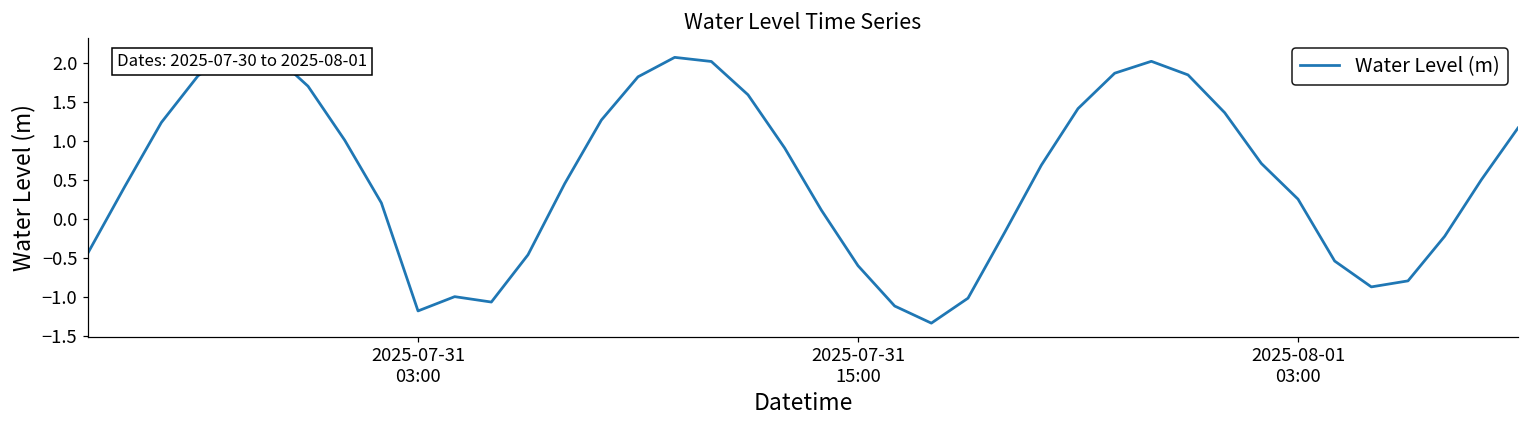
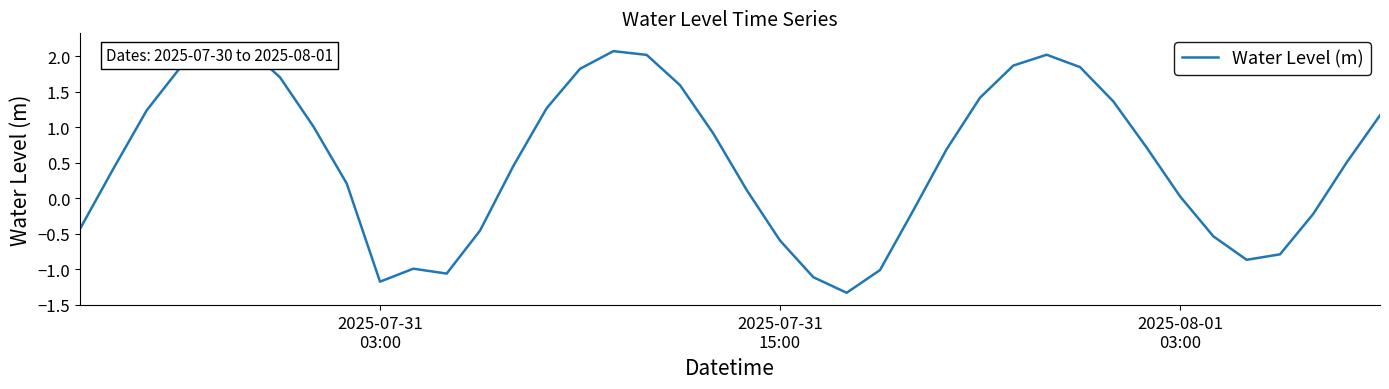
  {
    "2025-07-31 03:00": -1.2,
    "2025-07-31 15:00": -0.6,
-   "2025-08-01 03:00": 0.3
+   "2025-08-01 03:00": 0.0
  }
